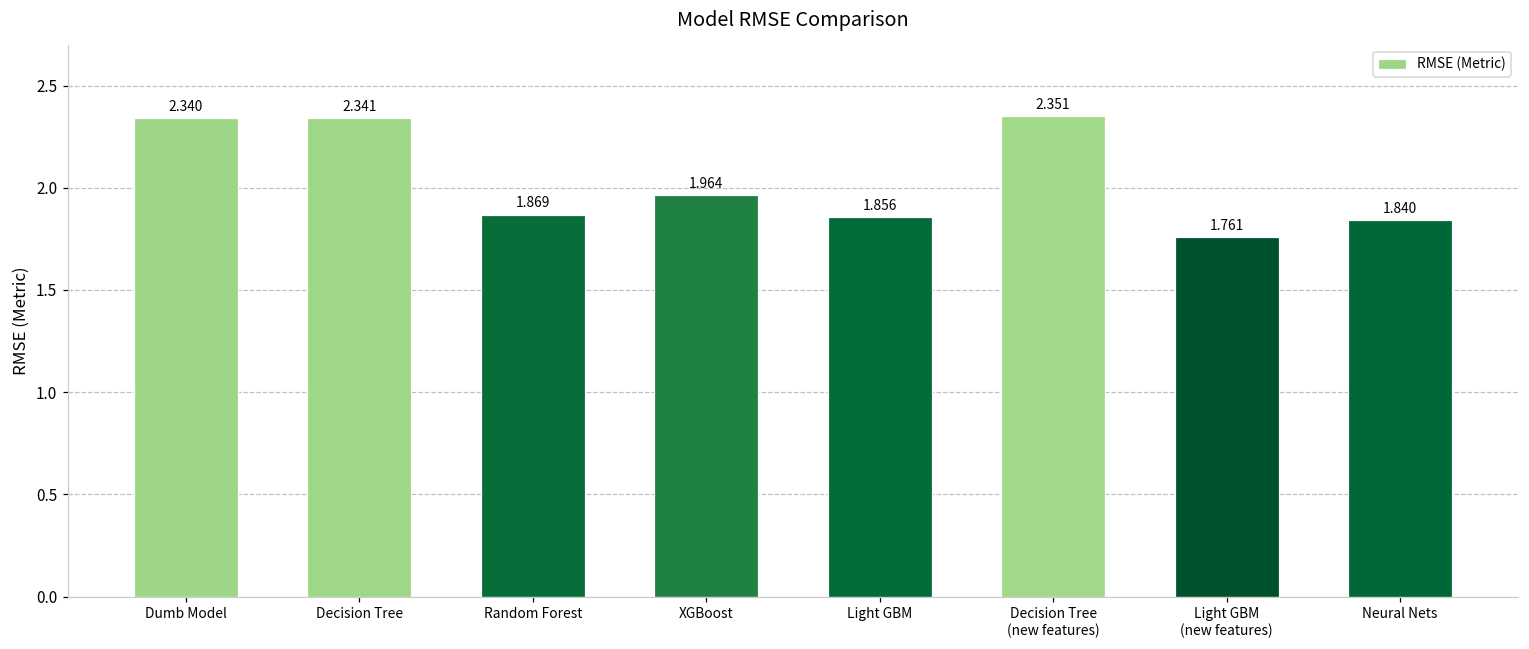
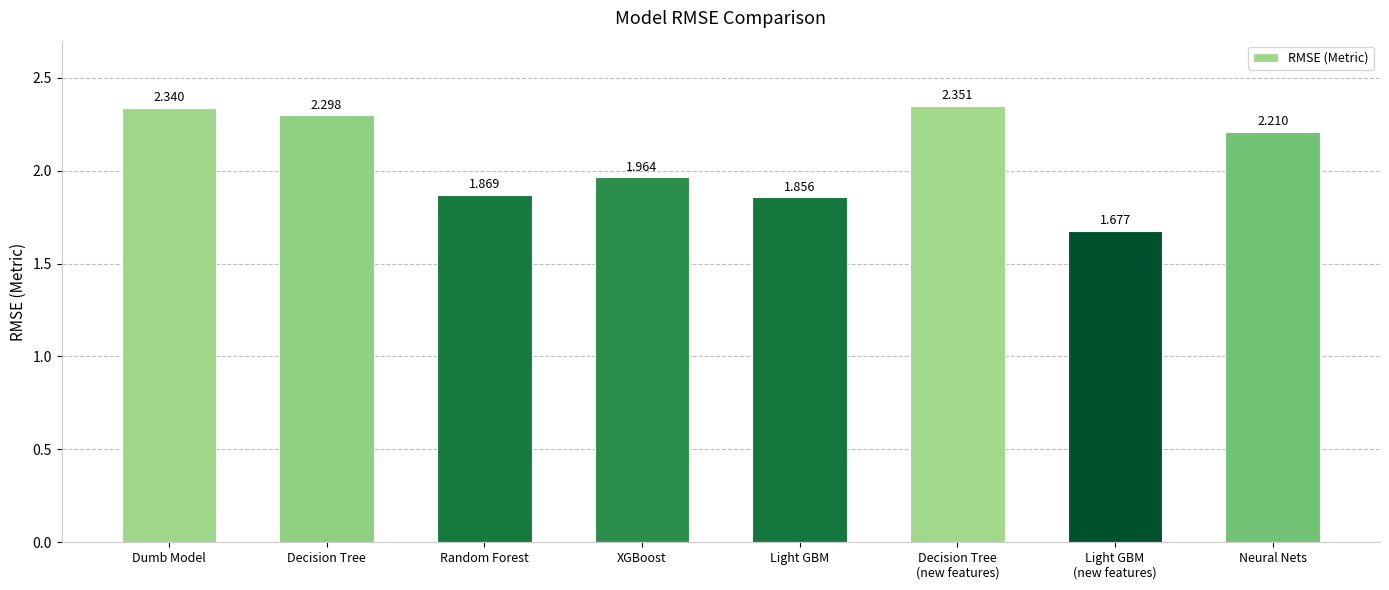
  {
    "Dumb Model": 2.340,
-   "Decision Tree": 2.341,
+   "Decision Tree": 2.298,
    "Random Forest": 1.869,
    "XGBoost": 1.964,
    "Light GBM": 1.856,
    "Decision Tree (new features)": 2.351,
-   "Light GBM (new features)": 1.761,
-   "Neural Nets": 1.840
+   "Light GBM (new features)": 1.677,
+   "Neural Nets": 2.210
  }
